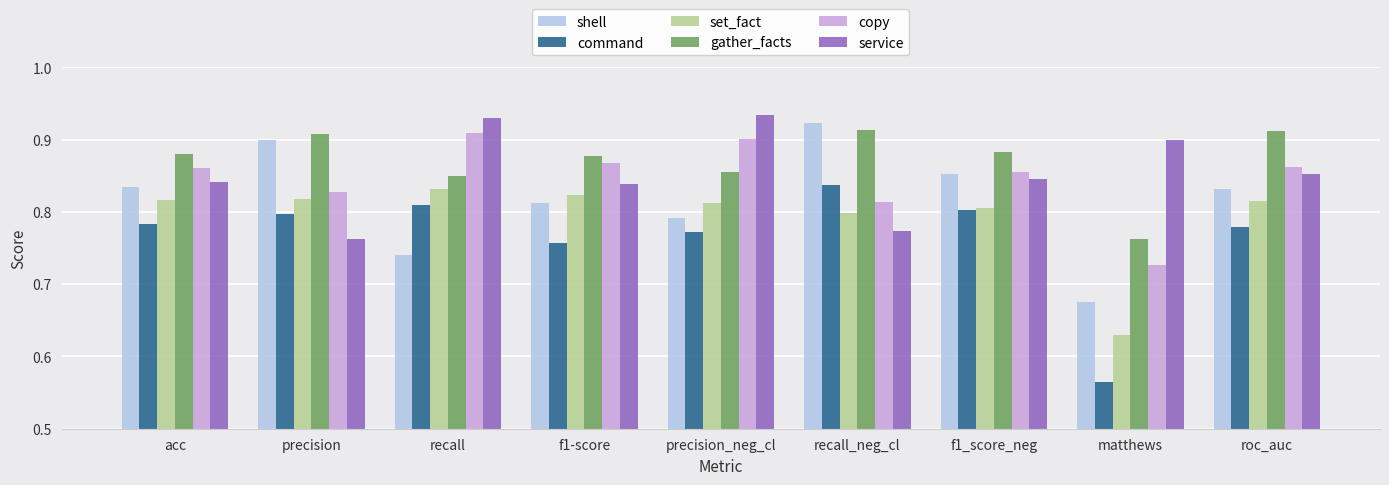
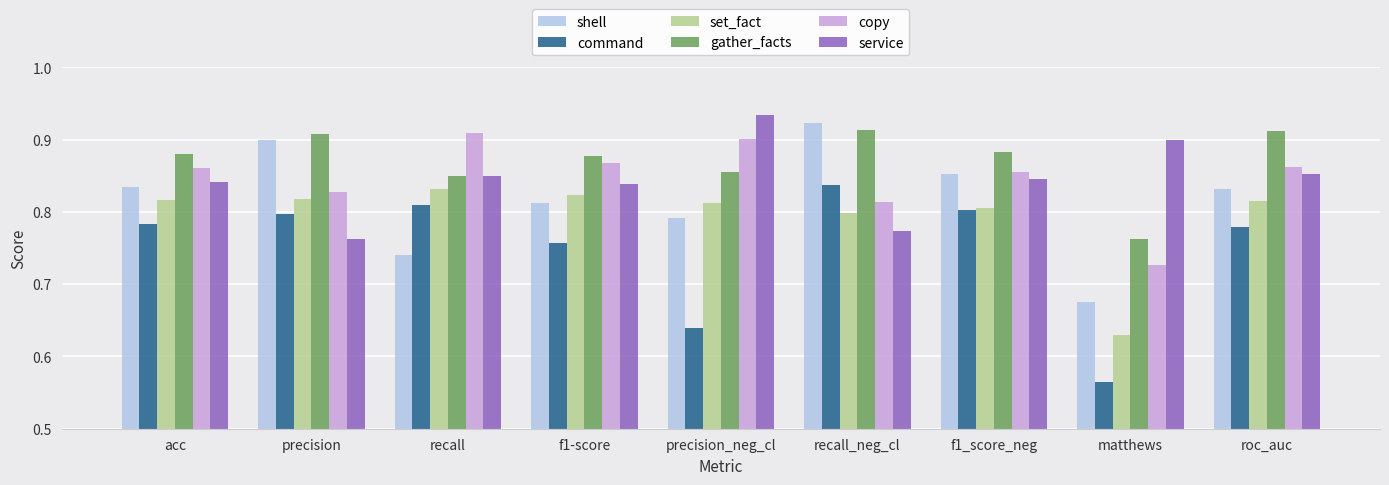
  {
    "command": {
      "acc": 0.78,
      "precision": 0.80,
      "recall": 0.81,
      "f1-score": 0.76,
-     "precision_neg_cl": 0.77,
+     "precision_neg_cl": 0.64,
      "recall_neg_cl": 0.84,
      "f1_score_neg": 0.80,
      "matthews": 0.56,
      "roc_auc": 0.78
    },
    "set_fact": {
      "acc": 0.82,
      "precision": 0.82,
      "recall": 0.83,
      "f1-score": 0.82,
      "precision_neg_cl": 0.81,
      "recall_neg_cl": 0.80,
      "f1_score_neg": 0.81,
      "matthews": 0.63,
      "roc_auc": 0.82
    },
    "gather_facts": {
      "acc": 0.88,
      "precision": 0.91,
      "recall": 0.85,
      "f1-score": 0.88,
      "precision_neg_cl": 0.86,
      "recall_neg_cl": 0.91,
      "f1_score_neg": 0.88,
      "matthews": 0.76,
      "roc_auc": 0.91
    },
    "service": {
      "acc": 0.84,
      "precision": 0.76,
-     "recall": 0.93,
+     "recall": 0.85,
      "f1-score": 0.84,
      "precision_neg_cl": 0.93,
      "recall_neg_cl": 0.77,
      "f1_score_neg": 0.85,
      "matthews": 0.90,
      "roc_auc": 0.85
    }
  }
